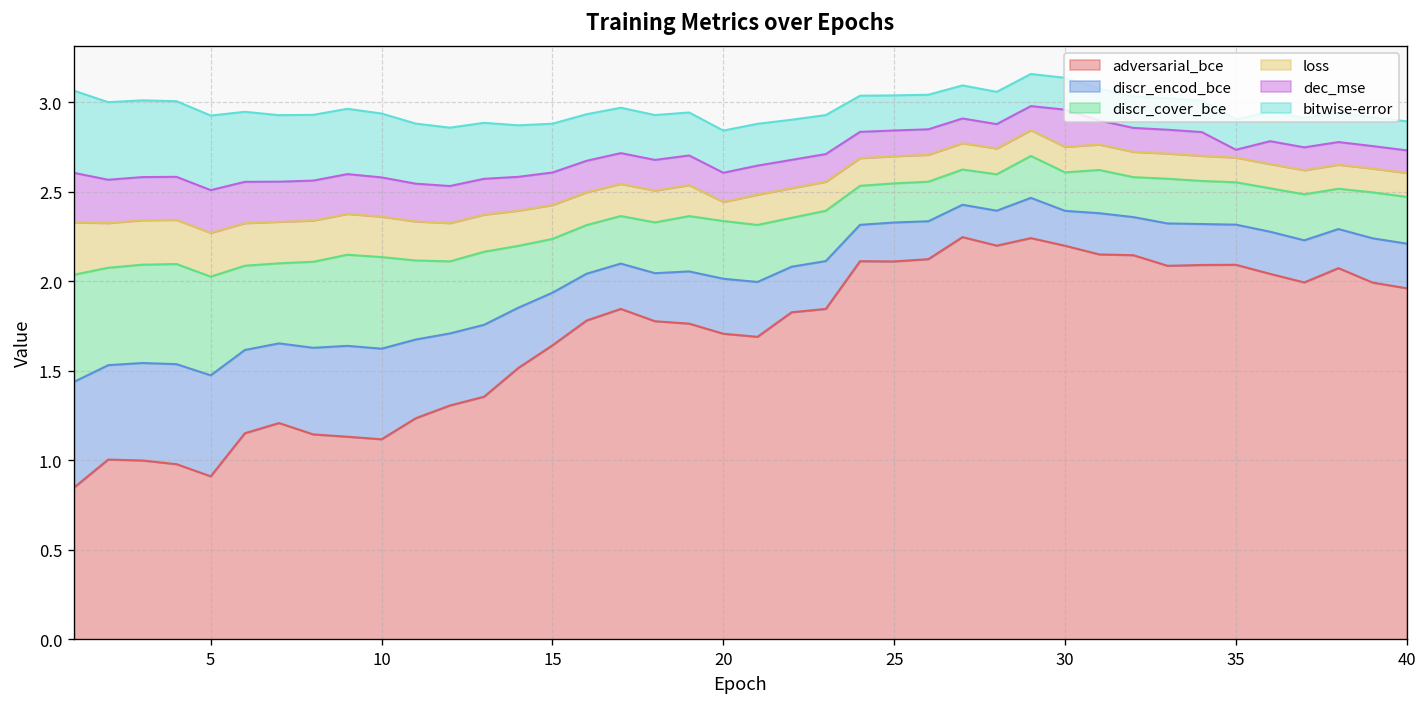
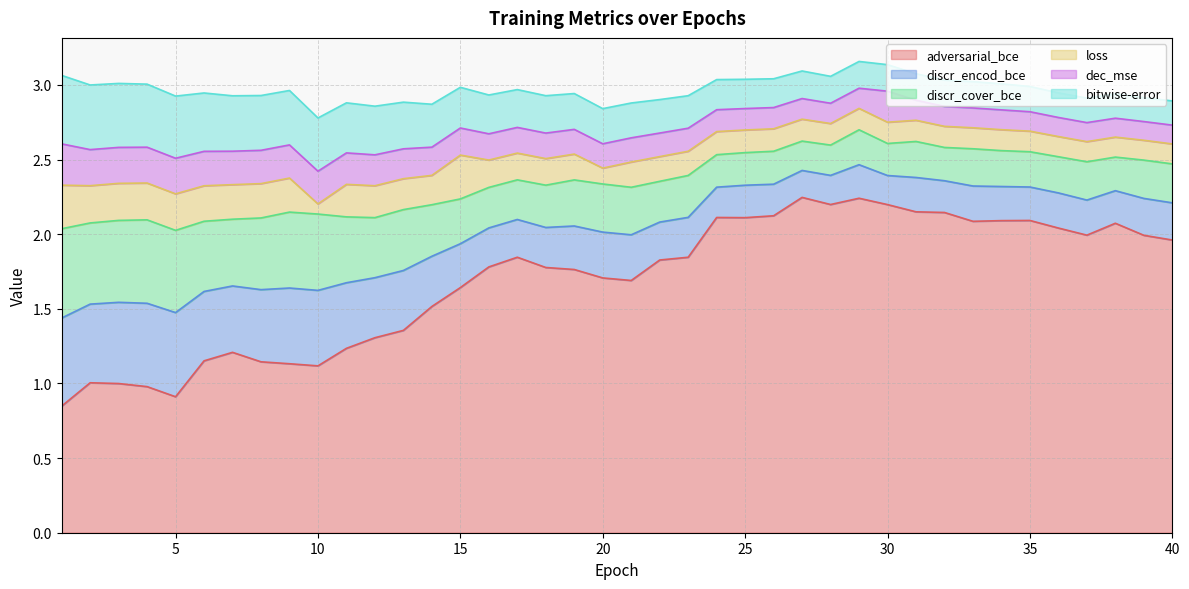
  {
    "adversarial_bce": {
      "5": 0.91,
      "10": 1.12,
      "15": 1.64,
      "20": 1.71,
      "25": 2.11,
      "30": 2.20,
      "35": 2.09,
      "40": 1.96
    },
    "loss": {
      "5": 0.24,
-     "10": 0.23,
-     "15": 0.19,
+     "10": 0.07,
+     "15": 0.29,
      "20": 0.11,
      "25": 0.15,
      "30": 0.14,
      "35": 0.14,
      "40": 0.13
    },
    "dec_mse": {
      "5": 0.24,
      "10": 0.22,
      "15": 0.18,
      "20": 0.16,
      "25": 0.14,
-     "35": 0.04,
+     "35": 0.13,
      "40": 0.13
    }
  }
